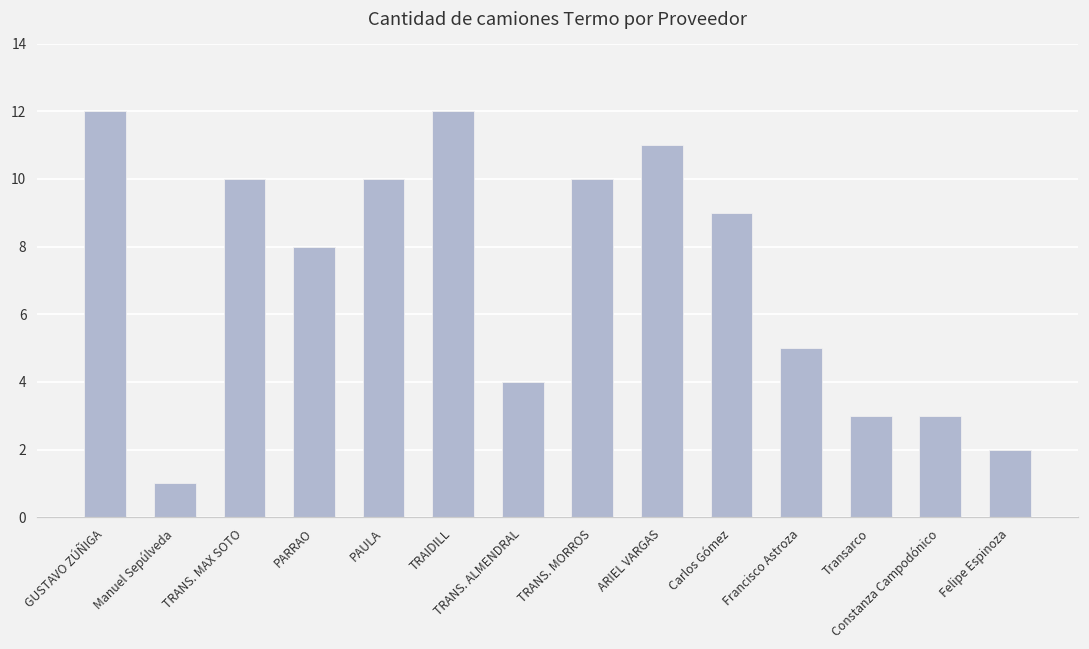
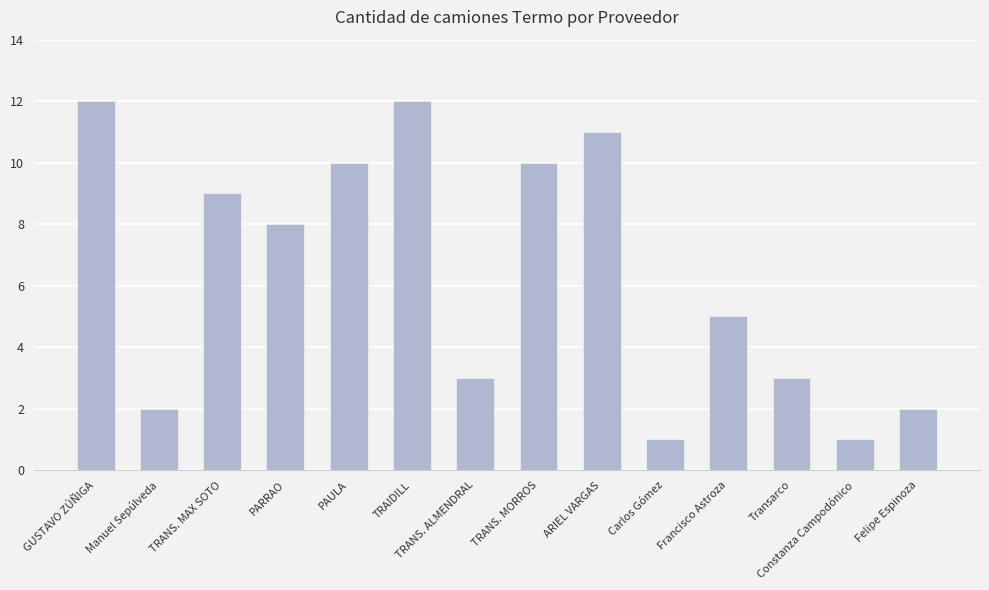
  {
    "GUSTAVO ZÚÑIGA": 12,
-   "Manuel Sepúlveda": 1,
-   "TRANS. MAX SOTO": 10,
+   "Manuel Sepúlveda": 2,
+   "TRANS. MAX SOTO": 9,
    "PARRAO": 8,
    "PAULA": 10,
    "TRAIDILL": 12,
-   "TRANS. ALMENDRAL": 4,
+   "TRANS. ALMENDRAL": 3,
    "TRANS. MORROS": 10,
    "ARIEL VARGAS": 11,
-   "Carlos Gómez": 9,
+   "Carlos Gómez": 1,
    "Francisco Astroza": 5,
    "Transarco": 3,
-   "Constanza Campodónico": 3,
+   "Constanza Campodónico": 1,
    "Felipe Espinoza": 2
  }
